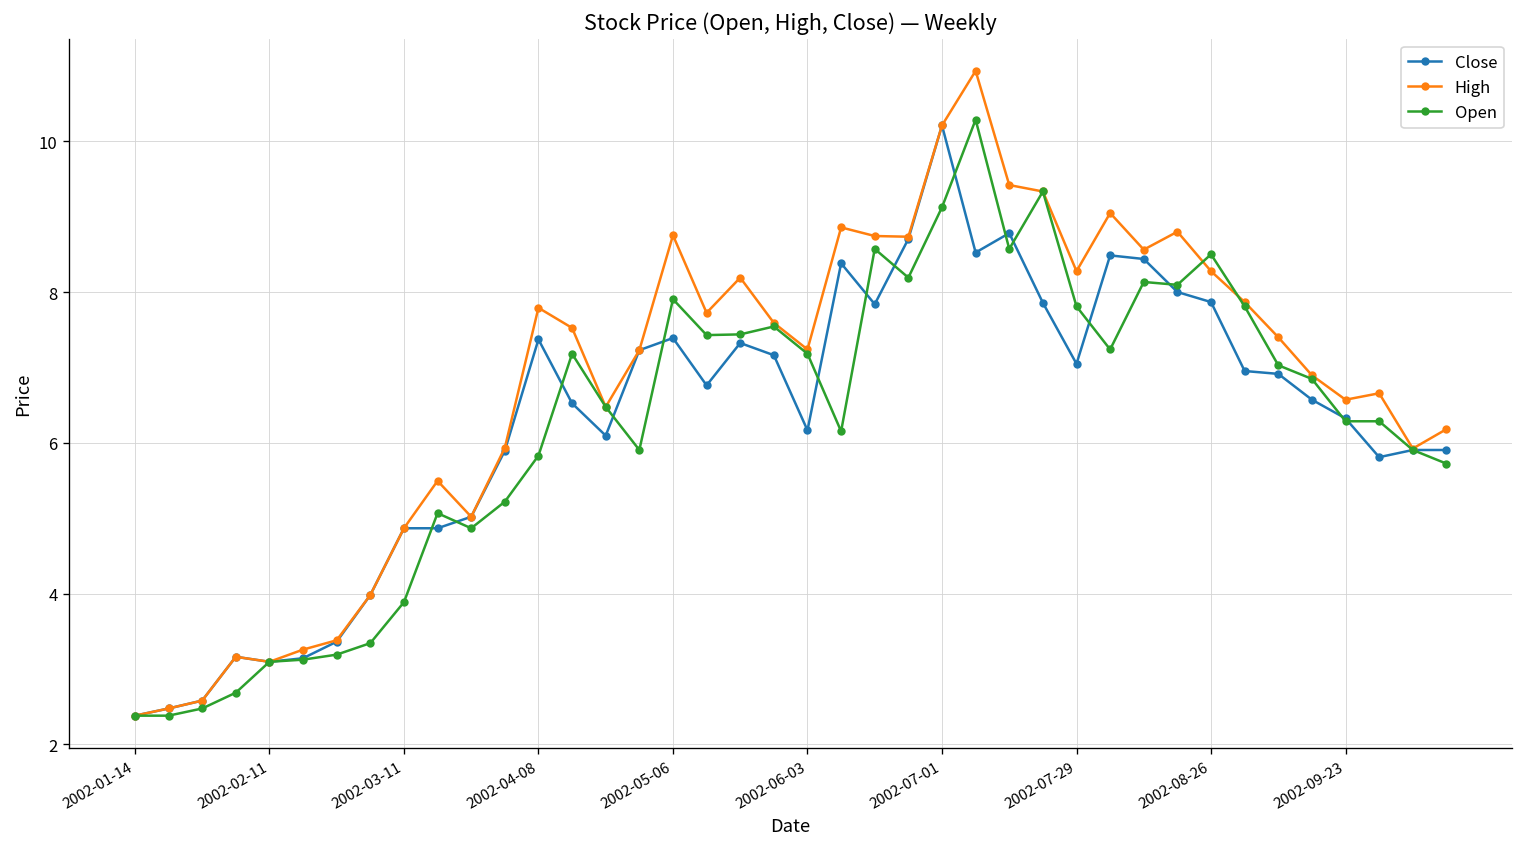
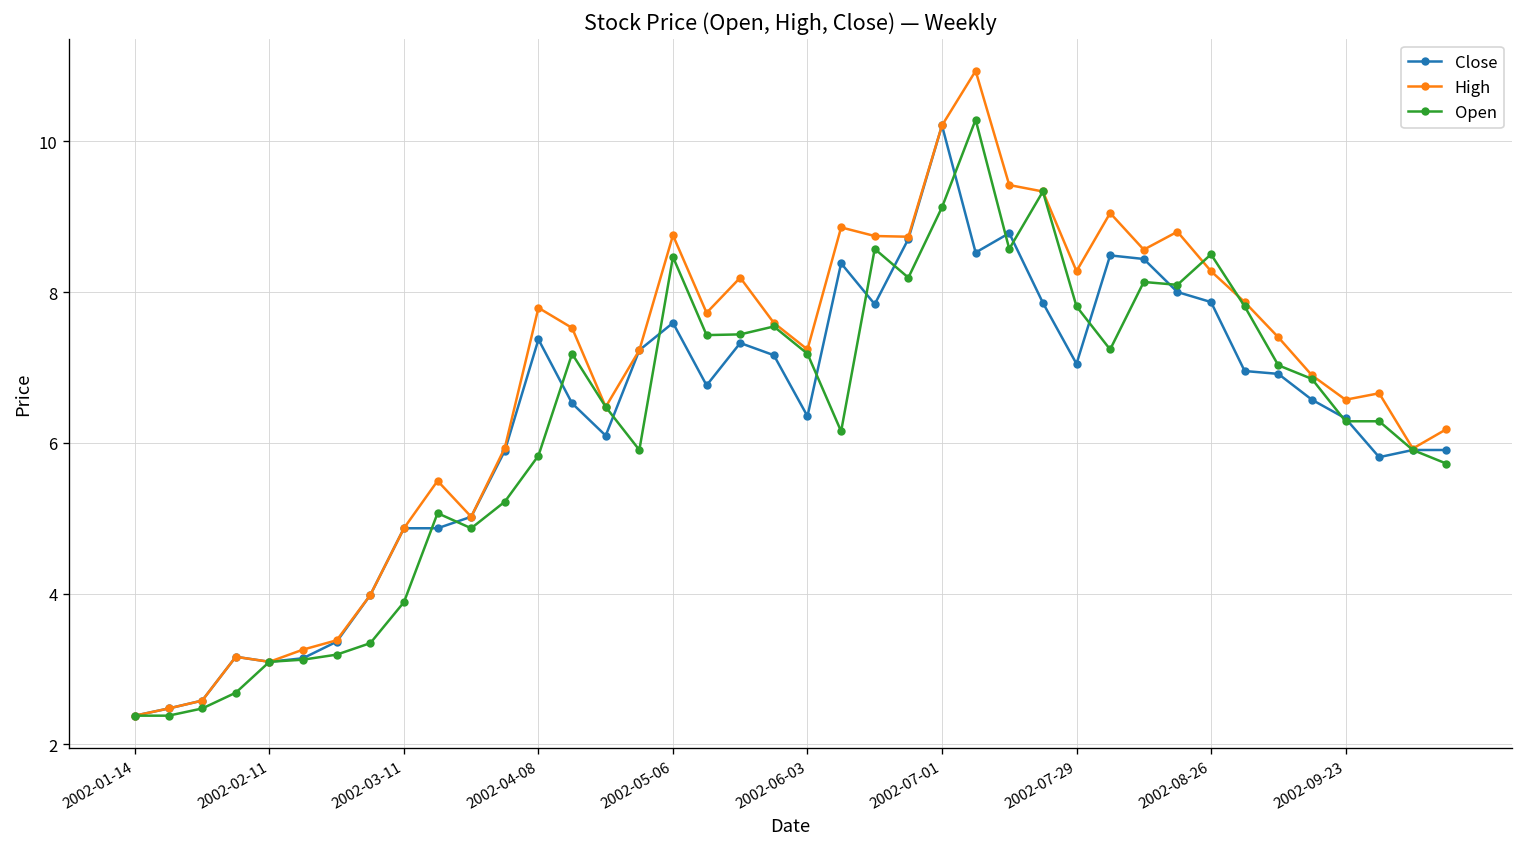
  {
    "Close": {
      "2002-04-08": 7.4,
-     "2002-05-06": 7.4,
-     "2002-06-03": 6.2,
+     "2002-05-06": 7.6,
+     "2002-06-03": 6.4,
      "2002-07-29": 7.0,
      "2002-08-26": 7.9
    },
    "High": {
      "2002-04-08": 7.8,
      "2002-05-06": 8.8,
      "2002-06-03": 7.2,
      "2002-07-29": 8.3,
      "2002-08-26": 8.3,
      "2002-09-23": 6.6
    },
    "Open": {
      "2002-03-11": 3.9,
      "2002-04-08": 5.8,
-     "2002-05-06": 7.9,
+     "2002-05-06": 8.5,
      "2002-06-03": 7.2,
      "2002-07-01": 9.1,
      "2002-07-29": 7.8,
      "2002-08-26": 8.5
    }
  }
